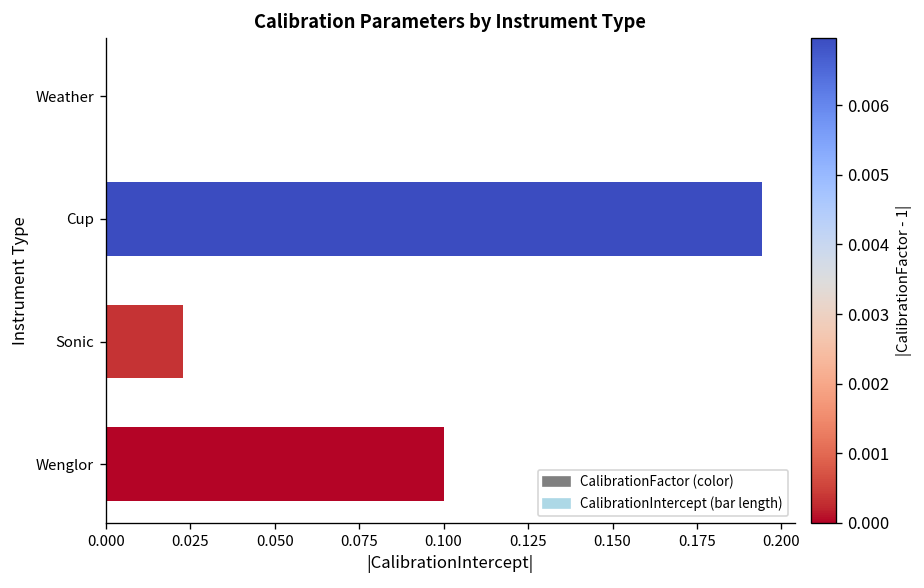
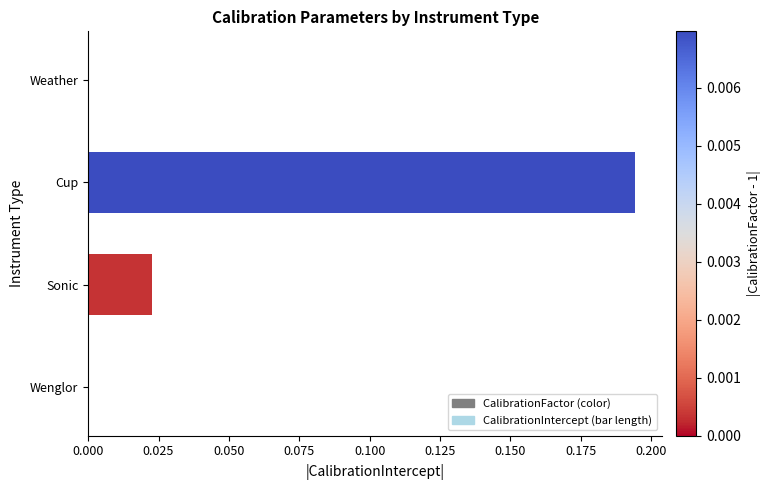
  {
    "Weather": 0.0,
    "Cup": 0.194,
    "Sonic": 0.023,
-   "Wenglor": 0.1
+   "Wenglor": 0.0
  }
